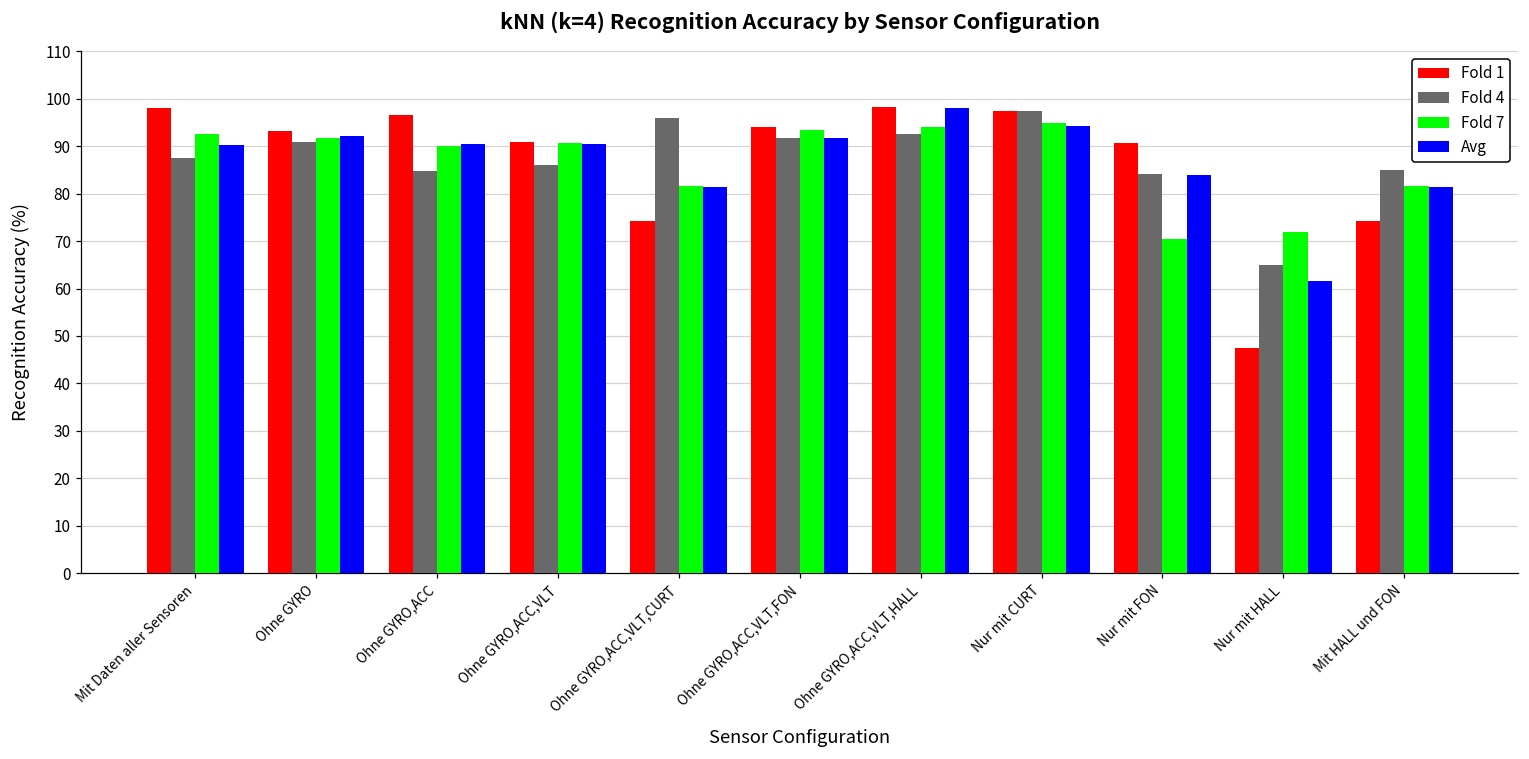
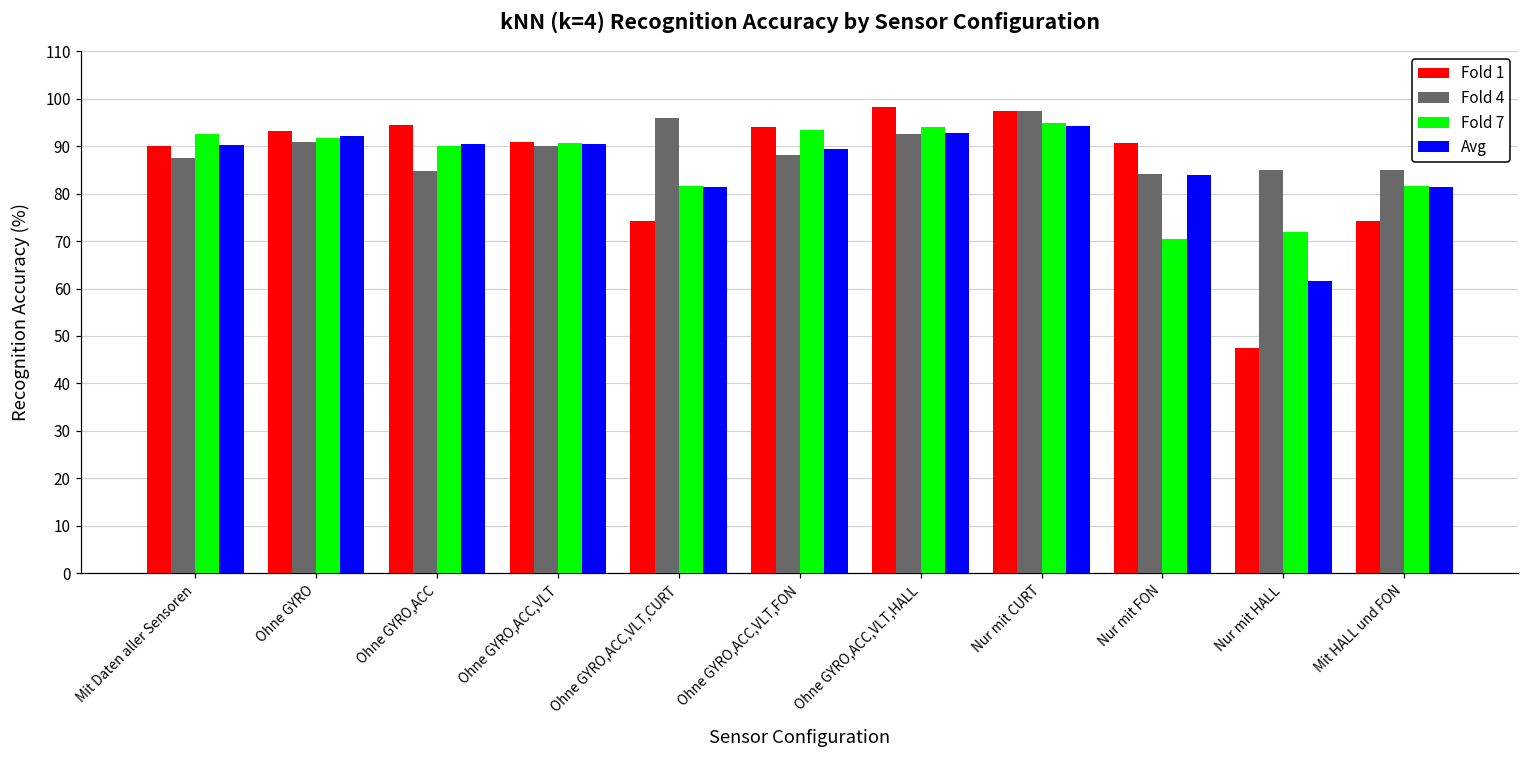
  {
    "Fold 1": {
-     "Mit Daten aller Sensoren": 98,
+     "Mit Daten aller Sensoren": 90,
      "Ohne GYRO": 93,
-     "Ohne GYRO,ACC": 97,
+     "Ohne GYRO,ACC": 94,
      "Ohne GYRO,ACC,VLT": 91,
      "Ohne GYRO,ACC,VLT,CURT": 74,
      "Ohne GYRO,ACC,VLT,FON": 94,
      "Ohne GYRO,ACC,VLT,HALL": 98,
      "Nur mit CURT": 98,
      "Nur mit FON": 91,
      "Nur mit HALL": 48,
      "Mit HALL und FON": 74
    },
    "Fold 4": {
      "Mit Daten aller Sensoren": 88,
      "Ohne GYRO": 91,
      "Ohne GYRO,ACC": 85,
-     "Ohne GYRO,ACC,VLT": 86,
+     "Ohne GYRO,ACC,VLT": 90,
      "Ohne GYRO,ACC,VLT,CURT": 96,
-     "Ohne GYRO,ACC,VLT,FON": 92,
+     "Ohne GYRO,ACC,VLT,FON": 88,
      "Ohne GYRO,ACC,VLT,HALL": 93,
      "Nur mit CURT": 98,
      "Nur mit FON": 84,
-     "Nur mit HALL": 65,
+     "Nur mit HALL": 85,
      "Mit HALL und FON": 85
    },
    "Fold 7": {
      "Mit Daten aller Sensoren": 93,
      "Ohne GYRO": 92,
      "Ohne GYRO,ACC": 90,
      "Ohne GYRO,ACC,VLT": 91,
      "Ohne GYRO,ACC,VLT,CURT": 82,
      "Ohne GYRO,ACC,VLT,FON": 93,
      "Ohne GYRO,ACC,VLT,HALL": 94,
      "Nur mit CURT": 95,
      "Nur mit FON": 71,
      "Nur mit HALL": 72,
      "Mit HALL und FON": 82
    },
    "Avg": {
      "Mit Daten aller Sensoren": 90,
      "Ohne GYRO": 92,
      "Ohne GYRO,ACC": 90,
      "Ohne GYRO,ACC,VLT": 90,
      "Ohne GYRO,ACC,VLT,CURT": 81,
-     "Ohne GYRO,ACC,VLT,FON": 92,
-     "Ohne GYRO,ACC,VLT,HALL": 98,
+     "Ohne GYRO,ACC,VLT,FON": 89,
+     "Ohne GYRO,ACC,VLT,HALL": 93,
      "Nur mit CURT": 94,
      "Nur mit FON": 84,
      "Nur mit HALL": 62,
      "Mit HALL und FON": 81
    }
  }
